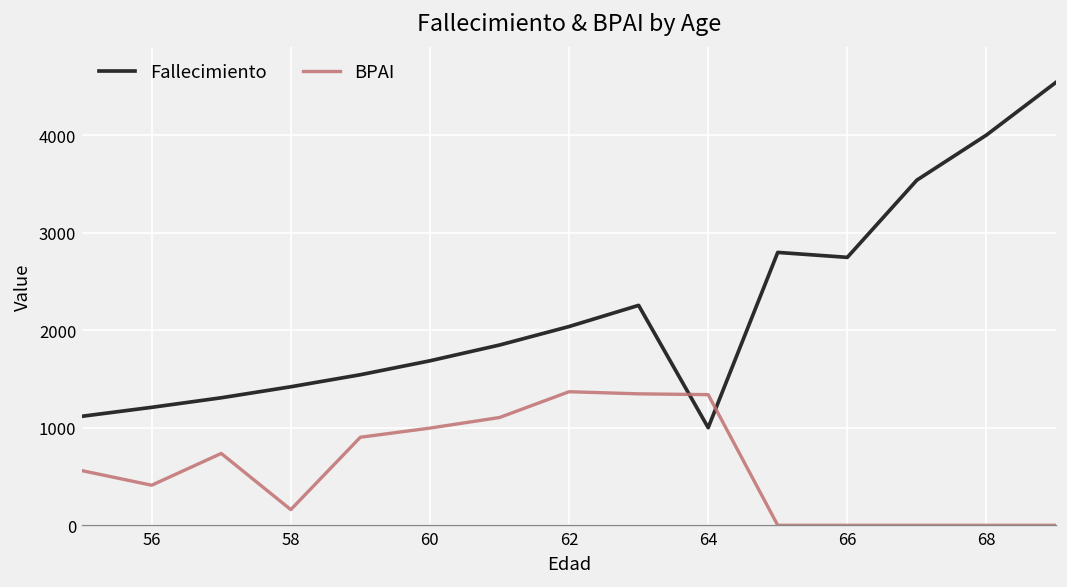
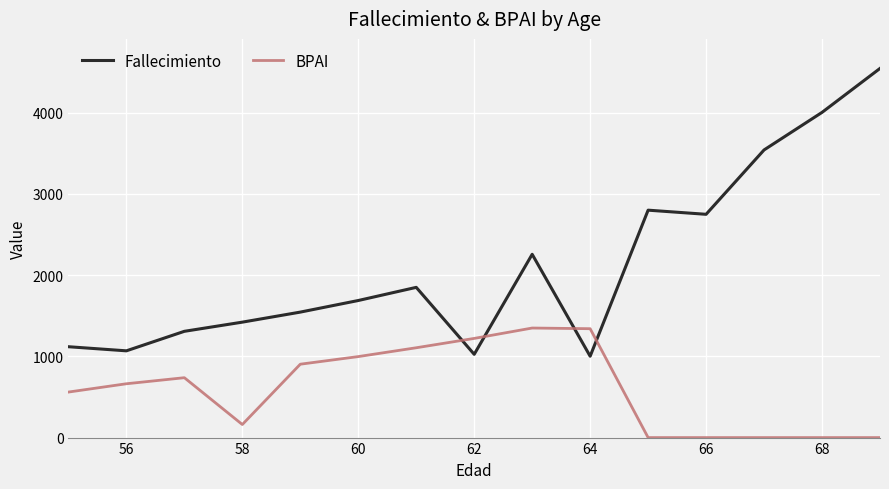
  {
    "Fallecimiento": {
-     "56": 1200,
+     "56": 1100,
      "58": 1400,
      "60": 1700,
-     "62": 2000,
+     "62": 1000,
      "64": 1000,
      "66": 2700,
      "68": 4000
    },
    "BPAI": {
-     "56": 400,
+     "56": 700,
      "58": 200,
      "60": 1000,
-     "62": 1400,
+     "62": 1200,
      "64": 1300,
      "66": 0,
      "68": 0
    }
  }
